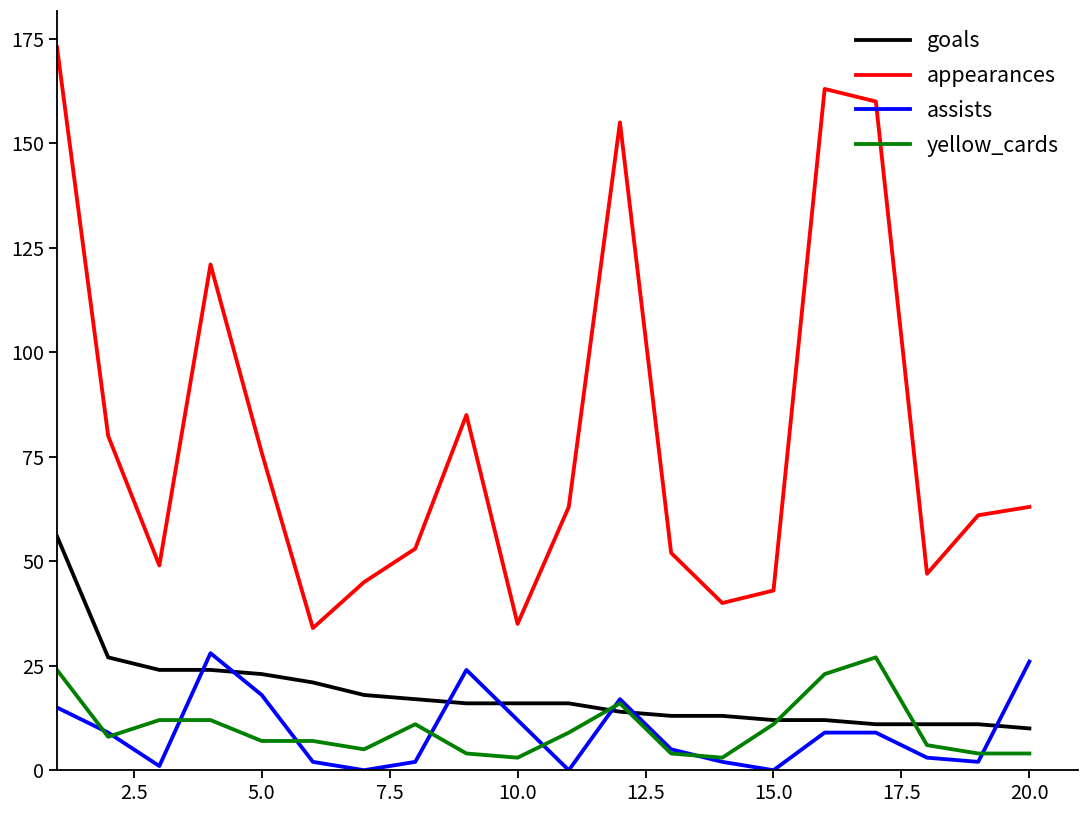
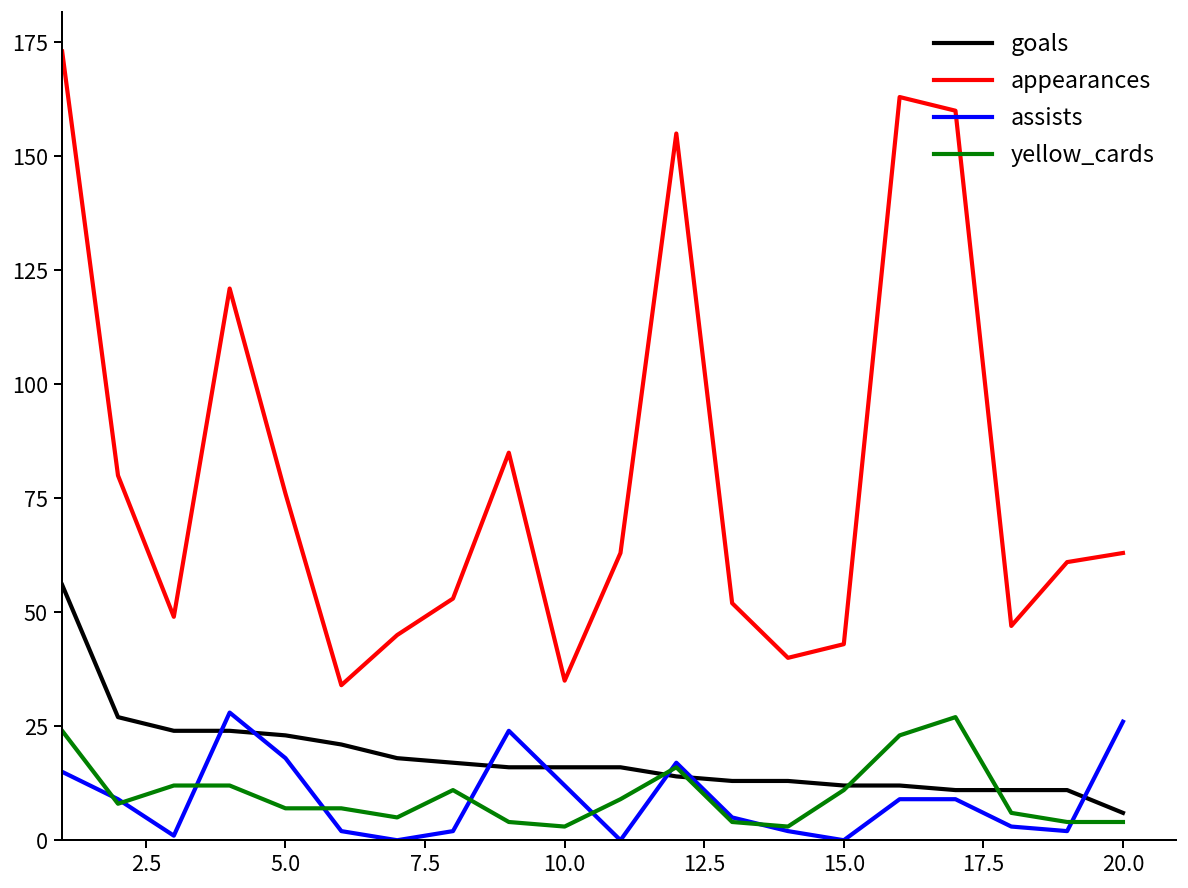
  {
    "goals": {
      "5.0": 23,
      "10.0": 16,
      "15.0": 12,
-     "20.0": 10
+     "20.0": 6
    },
    "appearances": {
      "5.0": 76,
      "10.0": 35,
      "15.0": 43,
      "20.0": 63
    },
    "assists": {
      "5.0": 18,
      "10.0": 12,
      "15.0": 0,
      "20.0": 26
    },
    "yellow_cards": {
      "5.0": 7,
      "10.0": 3,
      "15.0": 11,
      "20.0": 4
    }
  }
